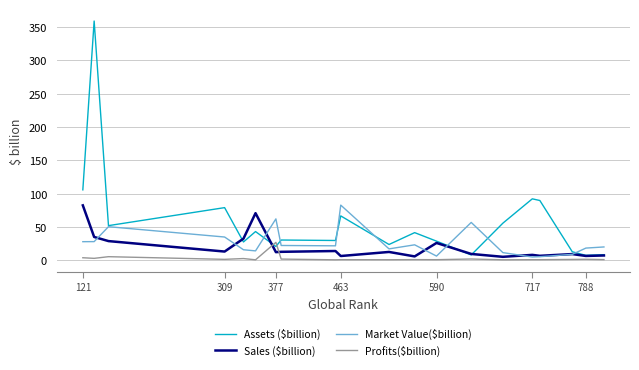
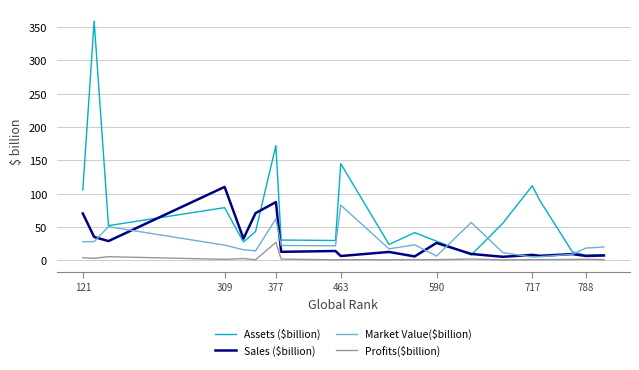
  {
    "Assets ($billion)": {
      "121": 110,
      "309": 80,
-     "377": 20,
-     "463": 70,
-     "717": 90
+     "377": 170,
+     "463": 150,
+     "717": 110
    },
    "Sales ($billion)": {
-     "121": 80,
-     "309": 10,
-     "377": 10,
+     "121": 70,
+     "309": 110,
+     "377": 90,
      "463": 10
    },
    "Market Value($billion)": {
      "121": 30,
-     "309": 40,
+     "309": 20,
      "377": 60,
      "463": 80,
      "590": 10,
      "788": 20
    },
    "Profits($billion)": {
      "121": 0,
      "309": 0,
      "377": 30,
      "463": 0,
      "590": 0,
      "717": 0,
      "788": 0
    }
  }
